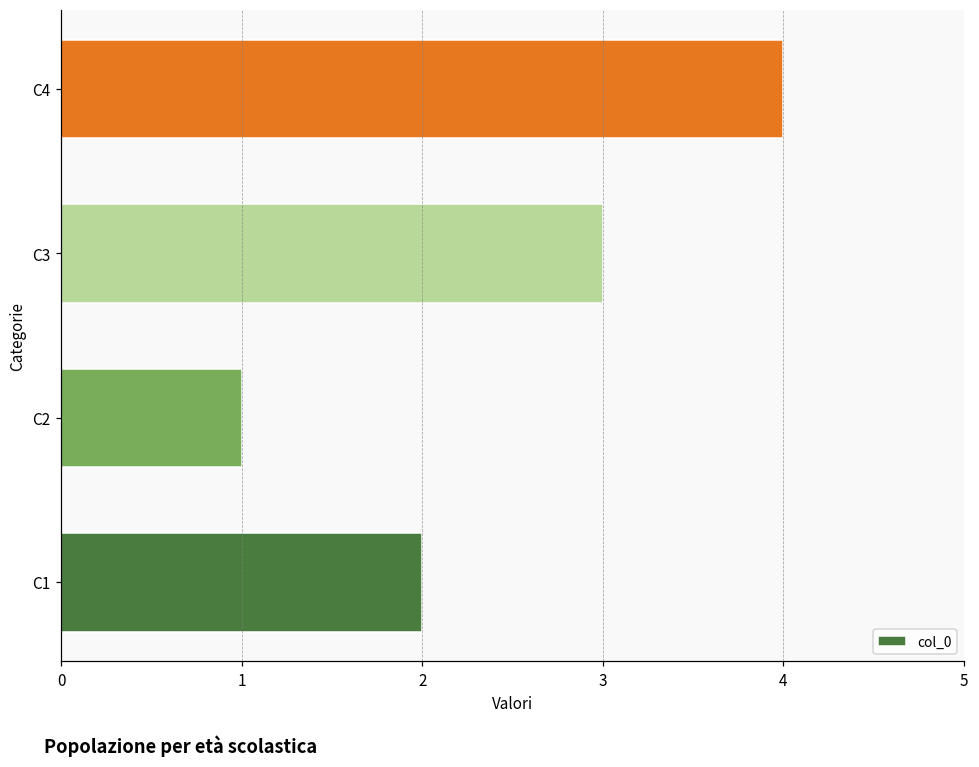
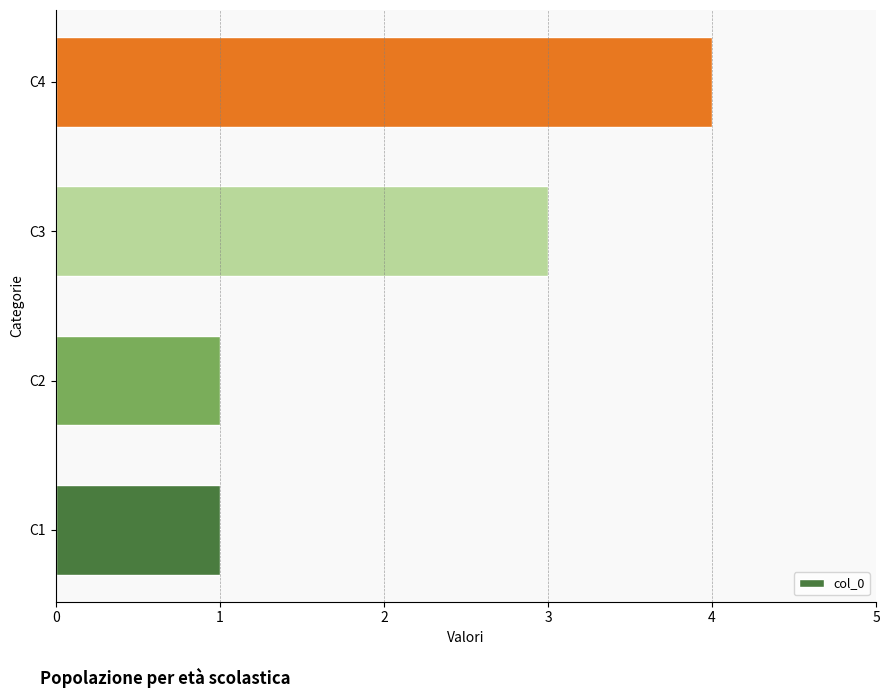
  {
    "C4": 4,
    "C3": 3,
    "C2": 1,
-   "C1": 2
+   "C1": 1
  }
